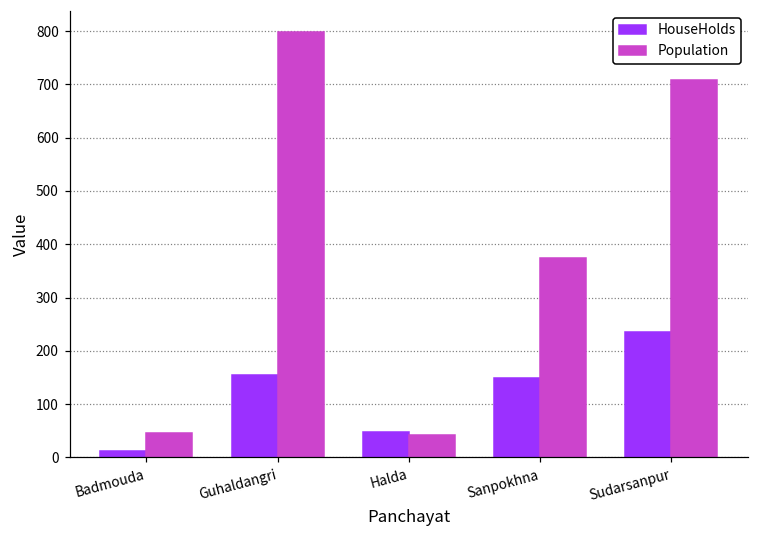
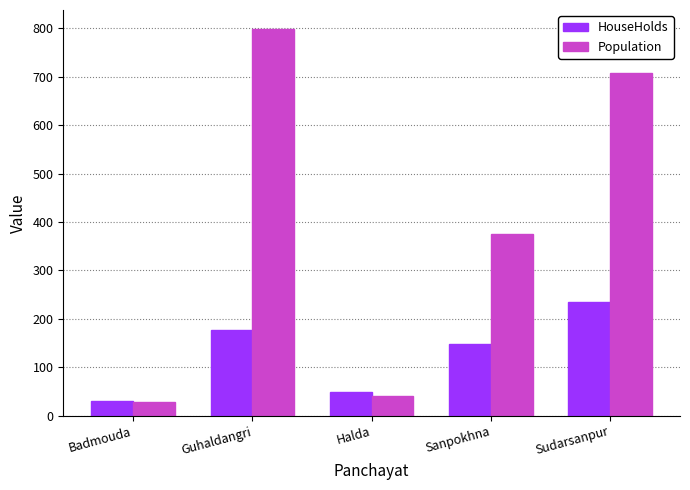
  {
    "HouseHolds": {
-     "Badmouda": 10,
-     "Guhaldangri": 160,
+     "Badmouda": 30,
+     "Guhaldangri": 180,
      "Halda": 50,
      "Sanpokhna": 150,
      "Sudarsanpur": 240
    },
    "Population": {
-     "Badmouda": 50,
+     "Badmouda": 30,
      "Guhaldangri": 800,
      "Halda": 40,
      "Sanpokhna": 380,
      "Sudarsanpur": 710
    }
  }
